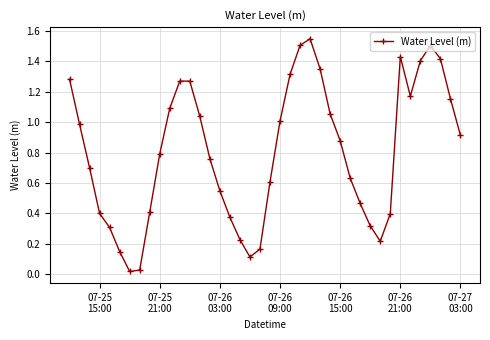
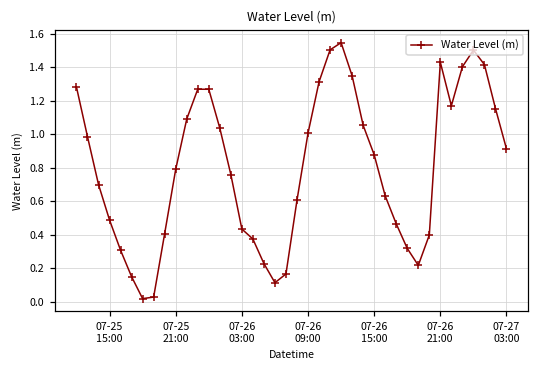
  {
-   "07-25 15:00": 0.40,
+   "07-25 15:00": 0.49,
    "07-25 21:00": 0.79,
-   "07-26 03:00": 0.55,
+   "07-26 03:00": 0.43,
    "07-26 09:00": 1.01,
    "07-26 15:00": 0.88,
    "07-26 21:00": 1.43,
    "07-27 03:00": 0.91
  }
